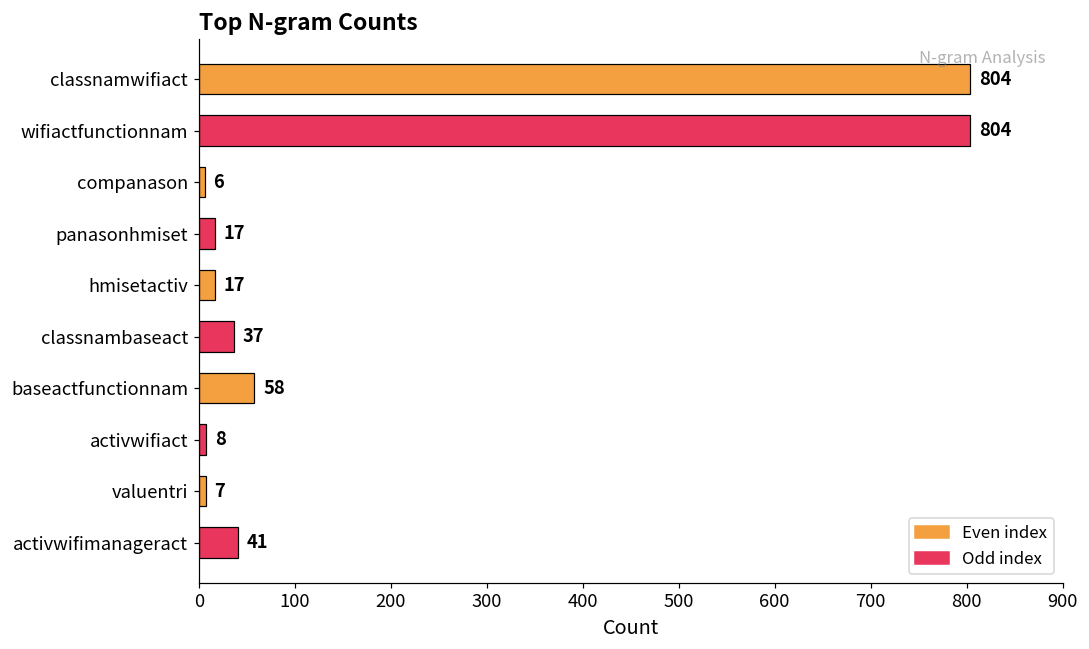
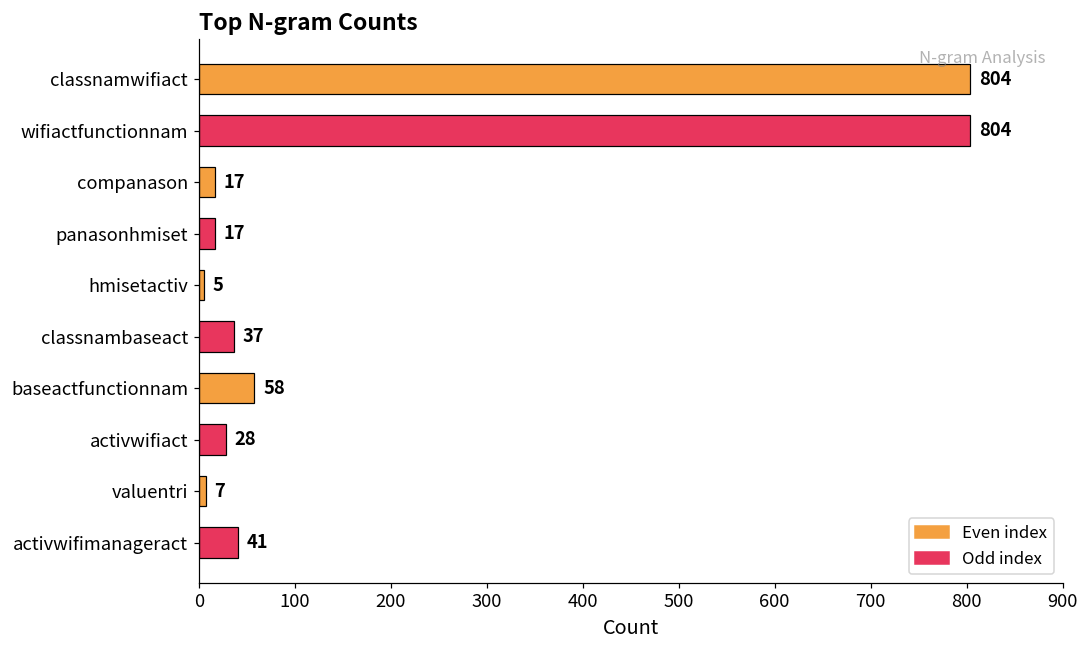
  {
    "classnamwifiact": 804,
    "wifiactfunctionnam": 804,
-   "companason": 6,
+   "companason": 17,
    "panasonhmiset": 17,
-   "hmisetactiv": 17,
+   "hmisetactiv": 5,
    "classnambaseact": 37,
    "baseactfunctionnam": 58,
-   "activwifiact": 8,
+   "activwifiact": 28,
    "valuentri": 7,
    "activwifimanageract": 41
  }
